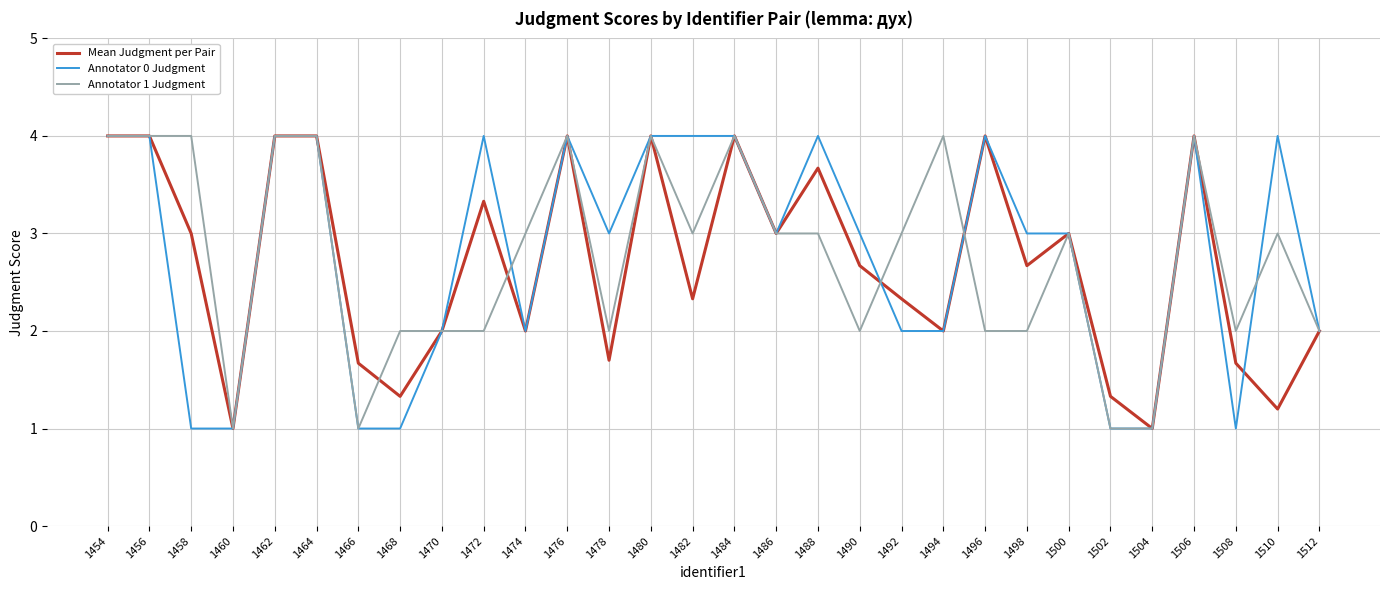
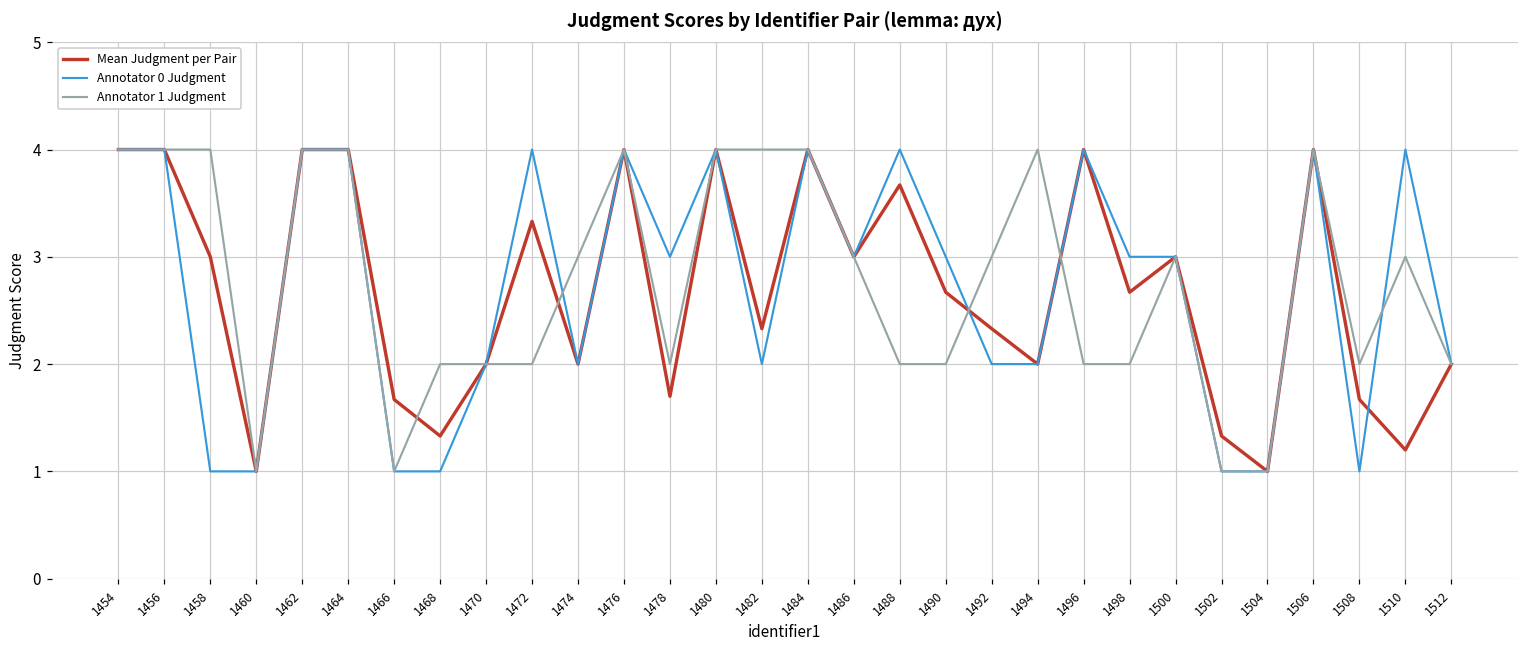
  {
    "Mean Judgment per Pair": {
      "1458": 3,
      "1466": 1.7,
      "1468": 1.3,
      "1472": 3.3,
      "1478": 1.7,
      "1482": 2.3,
      "1488": 3.7,
      "1490": 2.7,
      "1492": 2.3,
      "1498": 2.7,
      "1502": 1.3,
      "1508": 1.7,
      "1510": 1.2
    },
    "Annotator 0 Judgment": {
      "1458": 1,
      "1468": 1,
      "1472": 4,
      "1478": 3,
-     "1482": 4,
+     "1482": 2,
      "1488": 4,
      "1490": 3,
      "1492": 2,
      "1498": 3,
      "1508": 1,
      "1510": 4
    },
    "Annotator 1 Judgment": {
      "1458": 4,
      "1468": 2,
      "1472": 2,
      "1474": 3,
      "1478": 2,
-     "1482": 3,
-     "1488": 3,
+     "1482": 4,
+     "1488": 2,
      "1490": 2,
      "1492": 3,
      "1494": 4,
      "1496": 2,
      "1498": 2,
      "1508": 2,
      "1510": 3
    }
  }
